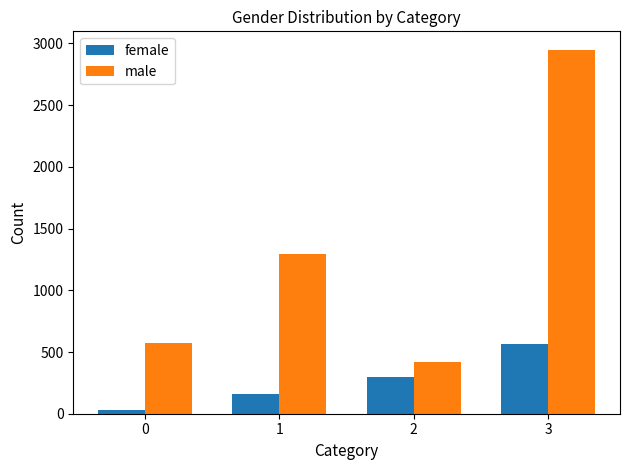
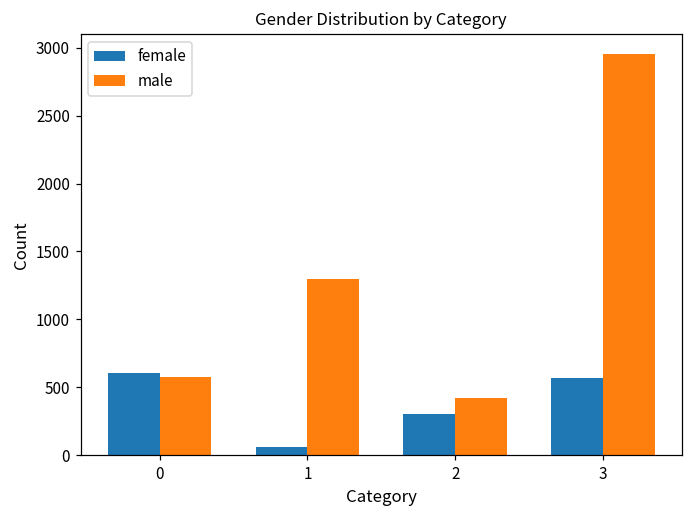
  {
    "female": {
-     "0": 30,
-     "1": 160,
+     "0": 610,
+     "1": 60,
      "2": 300,
      "3": 570
    },
    "male": {
      "0": 580,
      "1": 1300,
      "2": 420,
      "3": 2950
    }
  }
